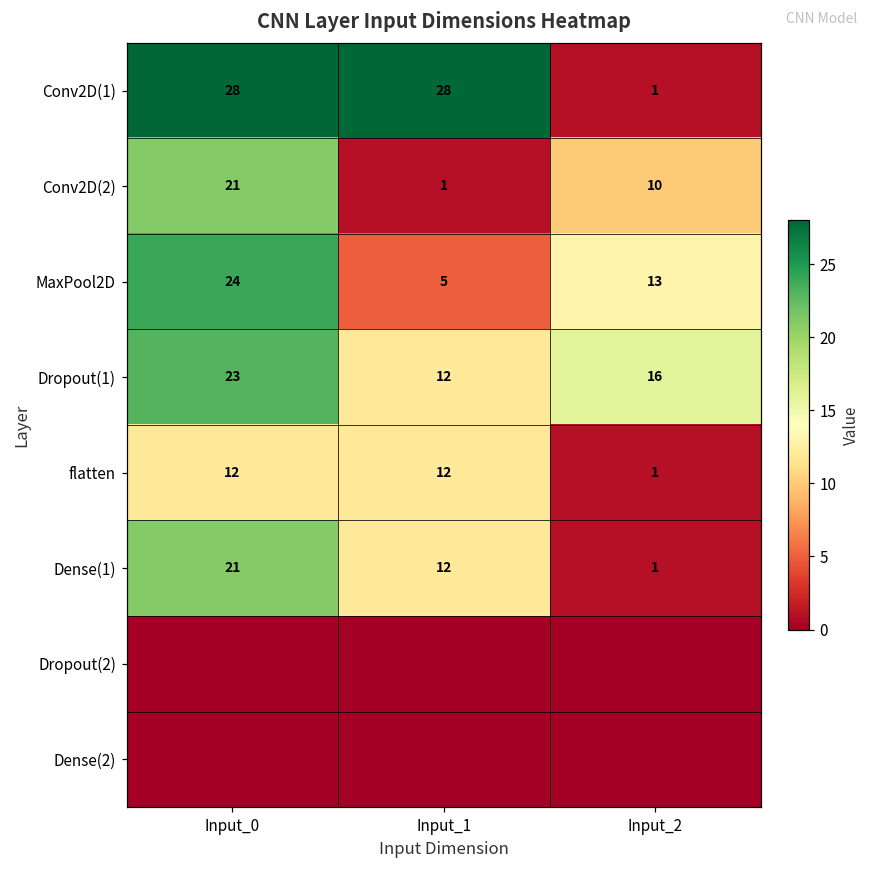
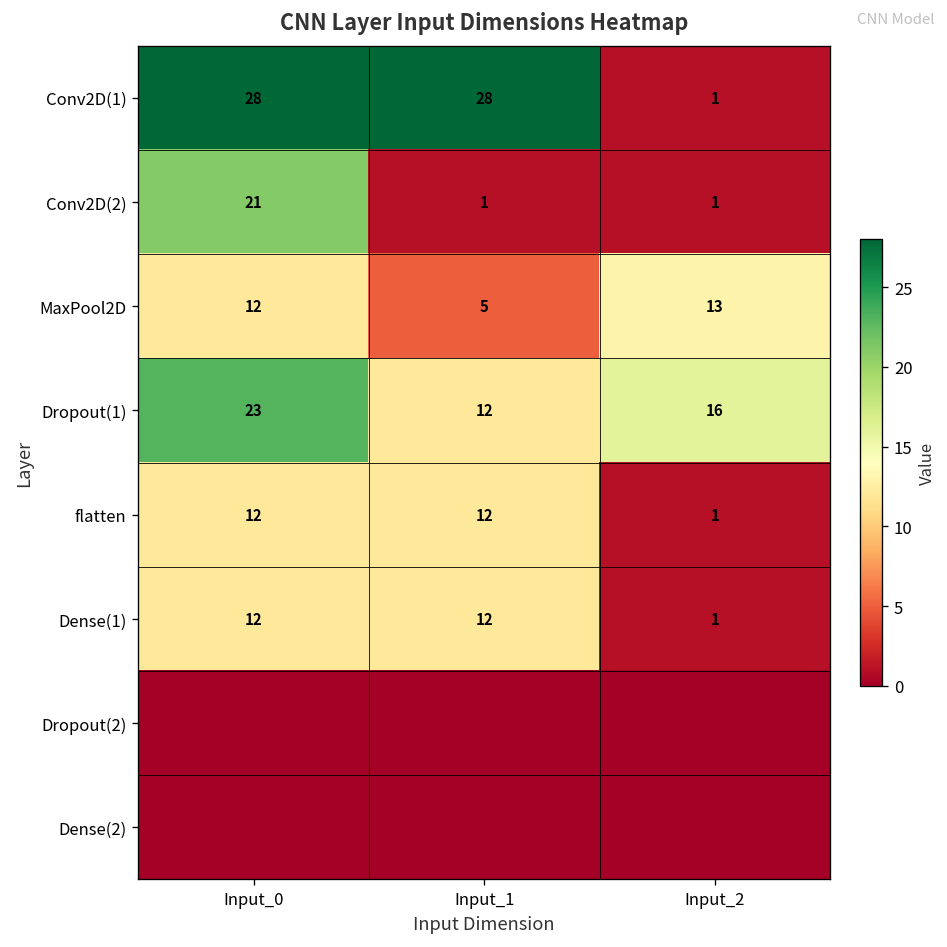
  {
    "Conv2D(1)": {
      "Input_0": 28,
      "Input_1": 28,
      "Input_2": 1
    },
    "Conv2D(2)": {
      "Input_0": 21,
      "Input_1": 1,
-     "Input_2": 10
+     "Input_2": 1
    },
    "MaxPool2D": {
-     "Input_0": 24,
+     "Input_0": 12,
      "Input_1": 5,
      "Input_2": 13
    },
    "Dropout(1)": {
      "Input_0": 23,
      "Input_1": 12,
      "Input_2": 16
    },
    "flatten": {
      "Input_0": 12,
      "Input_1": 12,
      "Input_2": 1
    },
    "Dense(1)": {
-     "Input_0": 21,
+     "Input_0": 12,
      "Input_1": 12,
      "Input_2": 1
    }
  }
